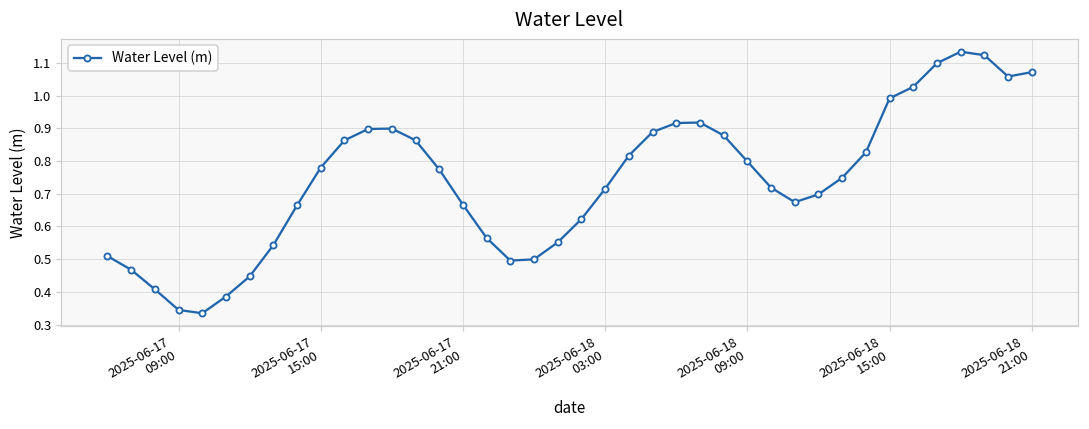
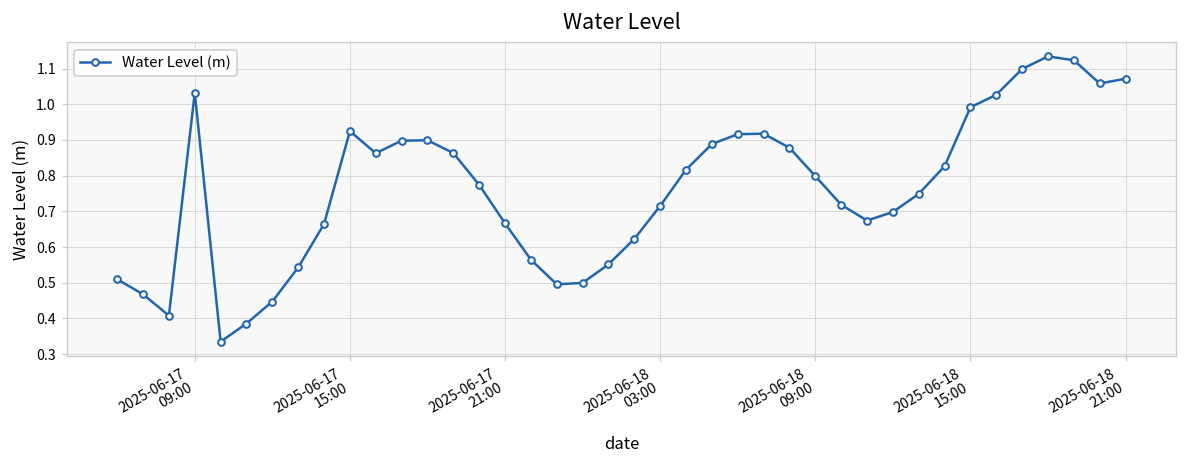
  {
-   "2025-06-17 09:00": 0.34,
-   "2025-06-17 15:00": 0.78,
+   "2025-06-17 09:00": 1.03,
+   "2025-06-17 15:00": 0.92,
    "2025-06-17 21:00": 0.67,
    "2025-06-18 03:00": 0.72,
    "2025-06-18 09:00": 0.80,
    "2025-06-18 15:00": 0.99,
    "2025-06-18 21:00": 1.07
  }
